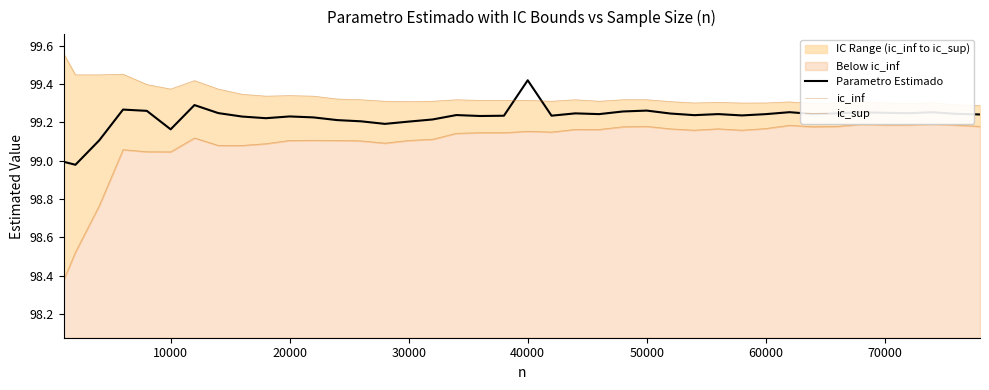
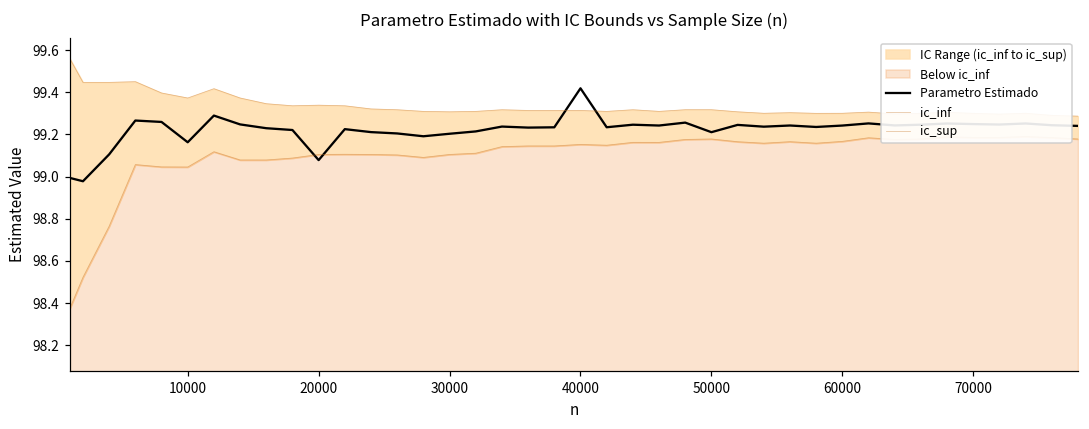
  {
    "Parametro Estimado": {
      "10000": 99.16,
-     "20000": 99.23,
+     "20000": 99.08,
      "30000": 99.20,
      "40000": 99.42,
-     "50000": 99.26,
+     "50000": 99.21,
      "60000": 99.24
    }
  }
